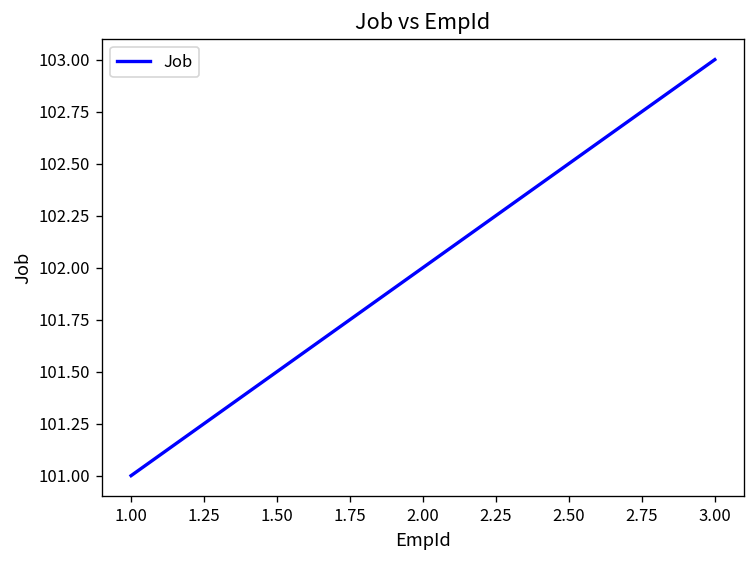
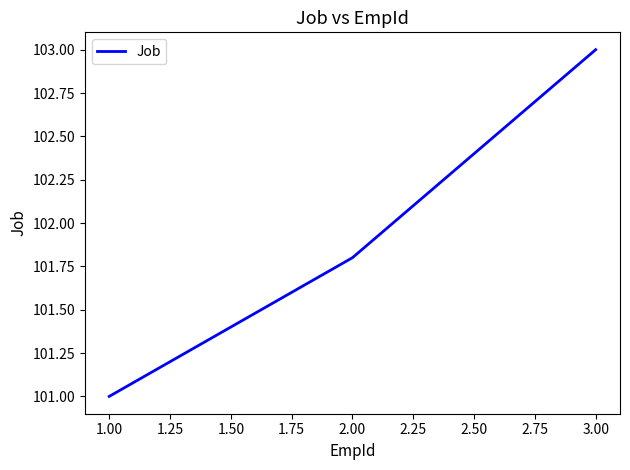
  {
    "1.00": 101.0,
-   "2.00": 102.0,
+   "2.00": 101.8,
    "3.00": 103.0
  }
